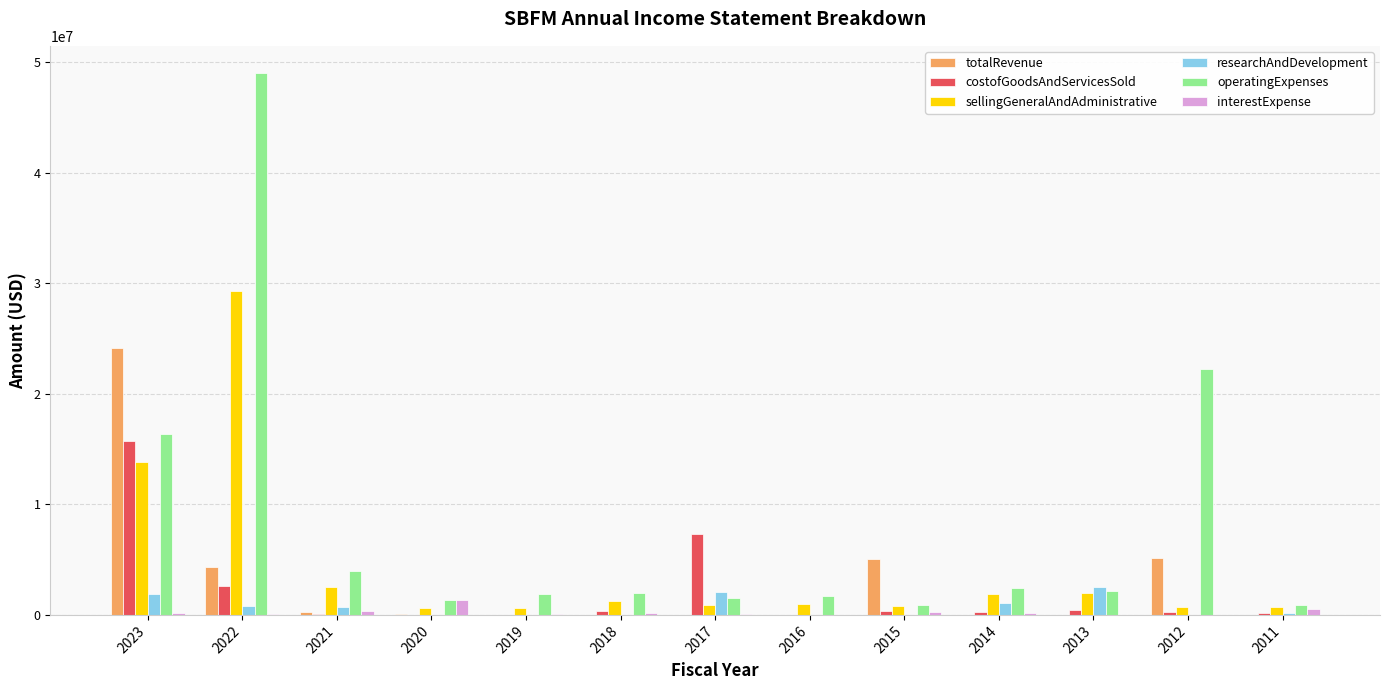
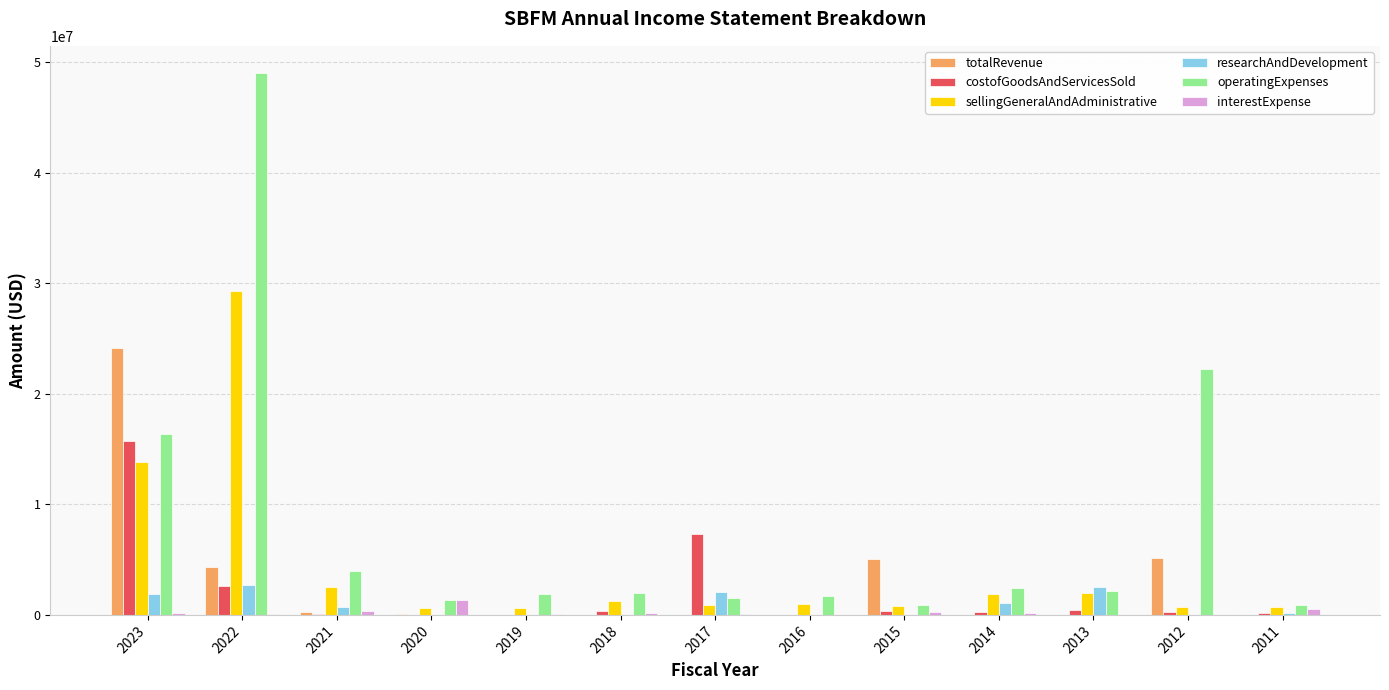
  {
    "totalRevenue": {
      "2023": 24100000,
      "2022": 4300000,
      "2021": 200000,
      "2018": 0,
      "2017": 0,
      "2016": 0,
      "2015": 5000000,
      "2014": 0,
      "2013": 0,
      "2012": 5100000,
      "2011": 0
    },
    "costofGoodsAndServicesSold": {
      "2023": 15800000,
      "2022": 2600000,
      "2018": 400000,
      "2017": 7300000,
      "2015": 400000,
      "2014": 300000,
      "2013": 500000,
      "2012": 300000
    },
    "sellingGeneralAndAdministrative": {
      "2023": 13900000,
      "2022": 29300000,
      "2021": 2600000,
      "2020": 600000,
      "2019": 700000,
      "2018": 1200000,
      "2017": 900000,
      "2016": 1000000,
      "2015": 800000,
      "2014": 1900000,
      "2013": 1900000,
      "2012": 700000,
      "2011": 700000
    },
    "researchAndDevelopment": {
      "2023": 1900000,
-     "2022": 800000,
+     "2022": 2700000,
      "2021": 700000,
      "2017": 2100000,
      "2014": 1100000,
      "2013": 2500000
    },
    "operatingExpenses": {
      "2023": 16400000,
      "2022": 49000000,
      "2021": 4000000,
      "2020": 1300000,
      "2019": 1900000,
      "2018": 2000000,
      "2017": 1500000,
      "2016": 1700000,
      "2015": 900000,
      "2014": 2500000,
      "2013": 2200000,
      "2012": 22200000,
      "2011": 900000
    },
    "interestExpense": {
      "2021": 300000,
      "2020": 1300000,
      "2015": 300000,
      "2011": 600000
    }
  }
